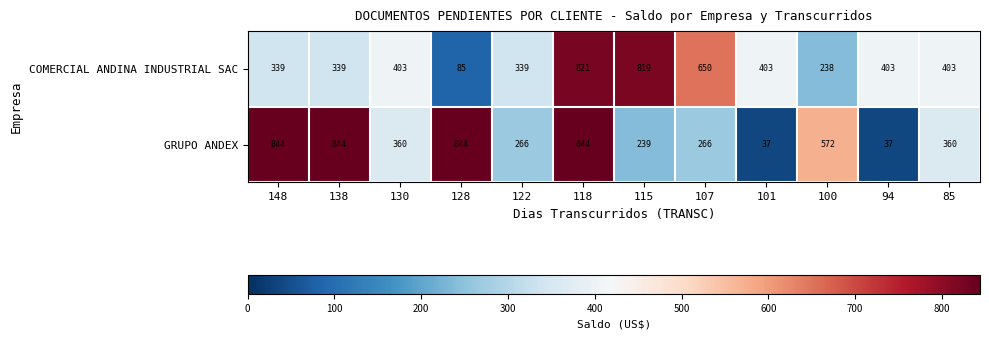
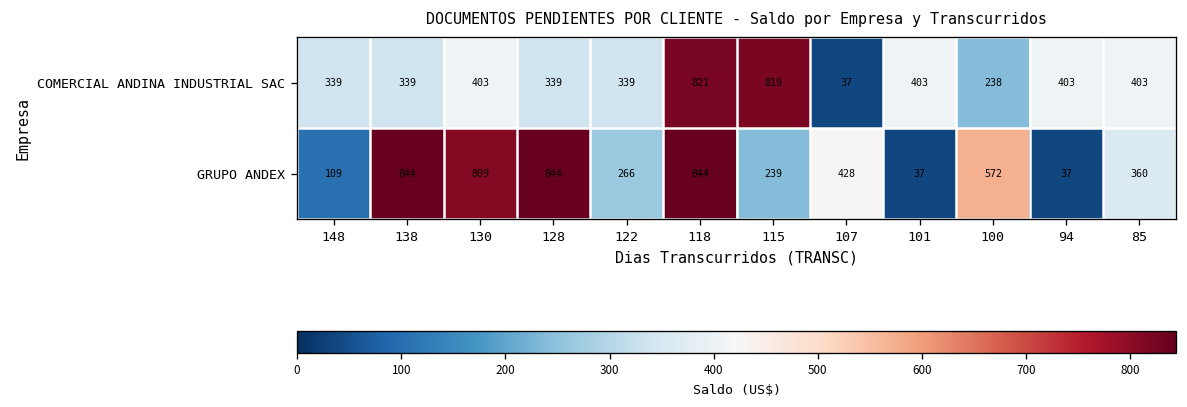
  {
    "COMERCIAL ANDINA INDUSTRIAL SAC": {
      "148": 339,
      "138": 339,
      "130": 403,
-     "128": 85,
+     "128": 339,
      "122": 339,
      "118": 821,
      "115": 819,
-     "107": 650,
+     "107": 37,
      "101": 403,
      "100": 238,
      "94": 403,
      "85": 403
    },
    "GRUPO ANDEX": {
-     "148": 844,
+     "148": 109,
      "138": 844,
-     "130": 360,
+     "130": 809,
      "128": 844,
      "122": 266,
      "118": 844,
      "115": 239,
-     "107": 266,
+     "107": 428,
      "101": 37,
      "100": 572,
      "94": 37,
      "85": 360
    }
  }
